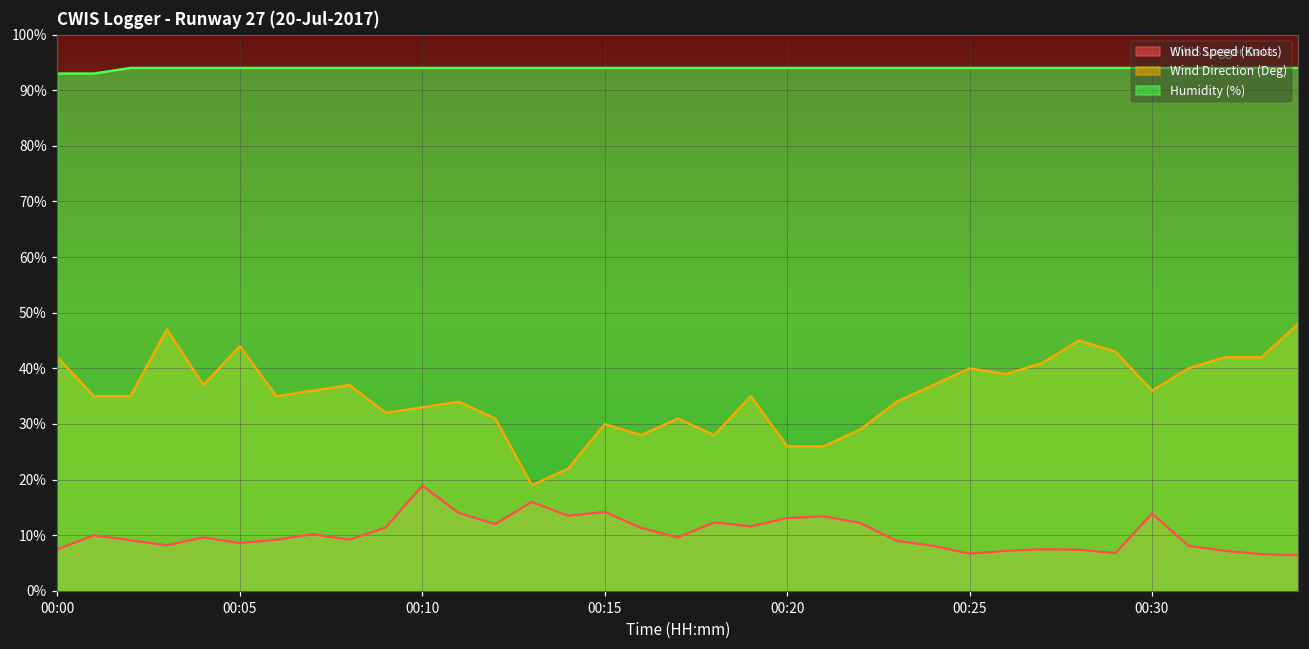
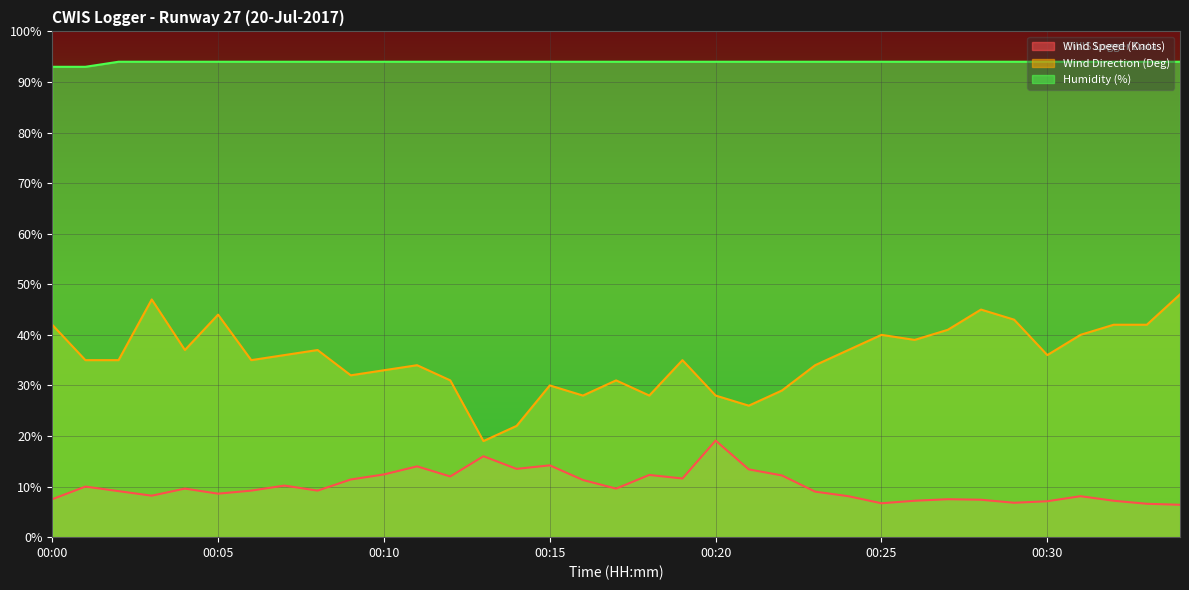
  {
    "Wind Speed (Knots)": {
      "00:00": "8%",
      "00:05": "9%",
-     "00:10": "19%",
+     "00:10": "12%",
      "00:15": "14%",
-     "00:20": "13%",
+     "00:20": "19%",
      "00:25": "7%",
-     "00:30": "14%"
+     "00:30": "7%"
    },
    "Wind Direction (Deg)": {
      "00:00": "42%",
      "00:05": "44%",
      "00:10": "33%",
      "00:15": "30%",
-     "00:20": "26%",
+     "00:20": "28%",
      "00:25": "40%",
      "00:30": "36%"
    },
    "Humidity (%)": {
      "00:00": "93%",
      "00:05": "94%",
      "00:10": "94%",
      "00:15": "94%",
      "00:20": "94%",
      "00:25": "94%"
    }
  }
